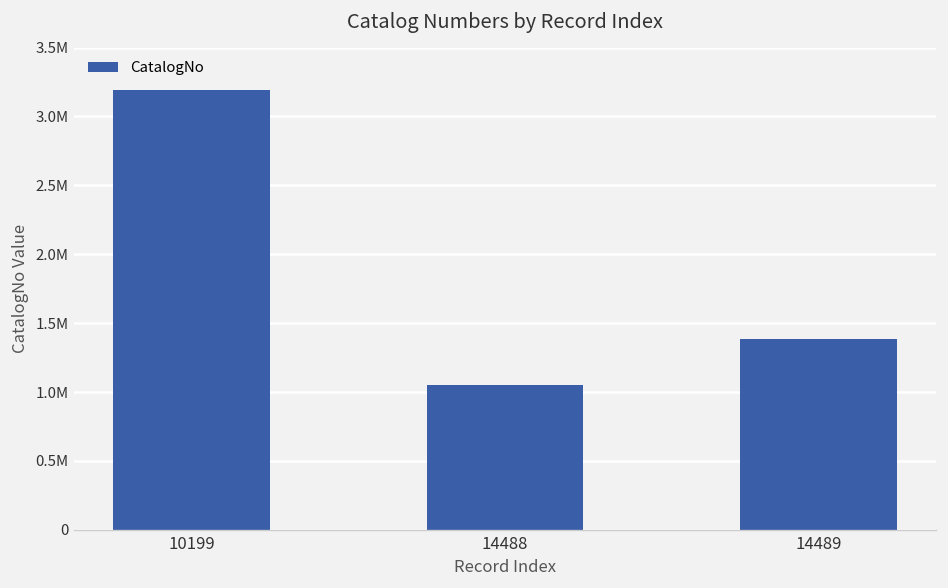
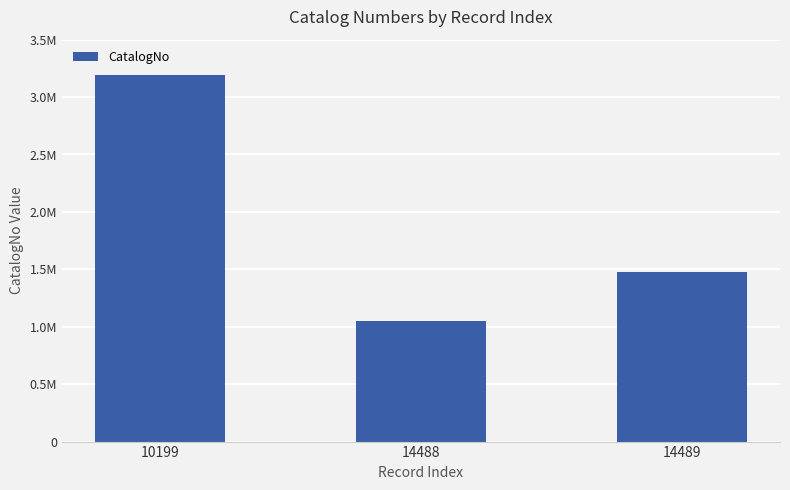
  {
    "10199": 3200000,
    "14488": 1050000,
-   "14489": 1390000
+   "14489": 1470000
  }
